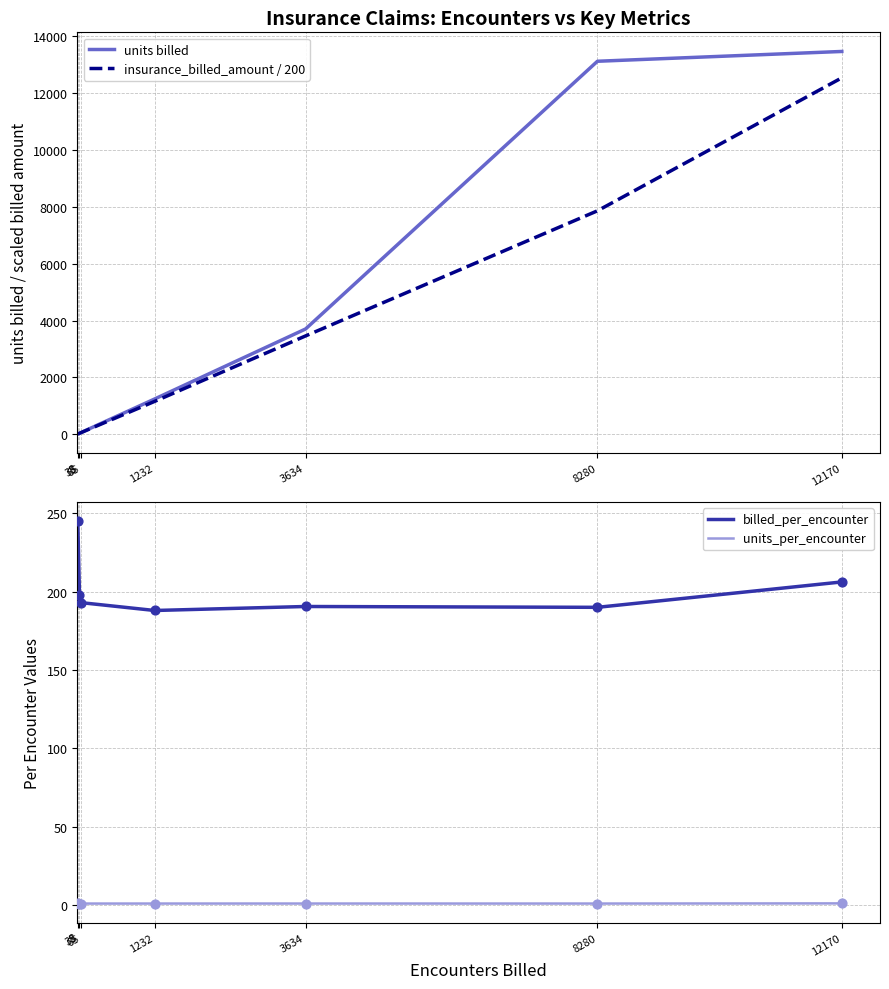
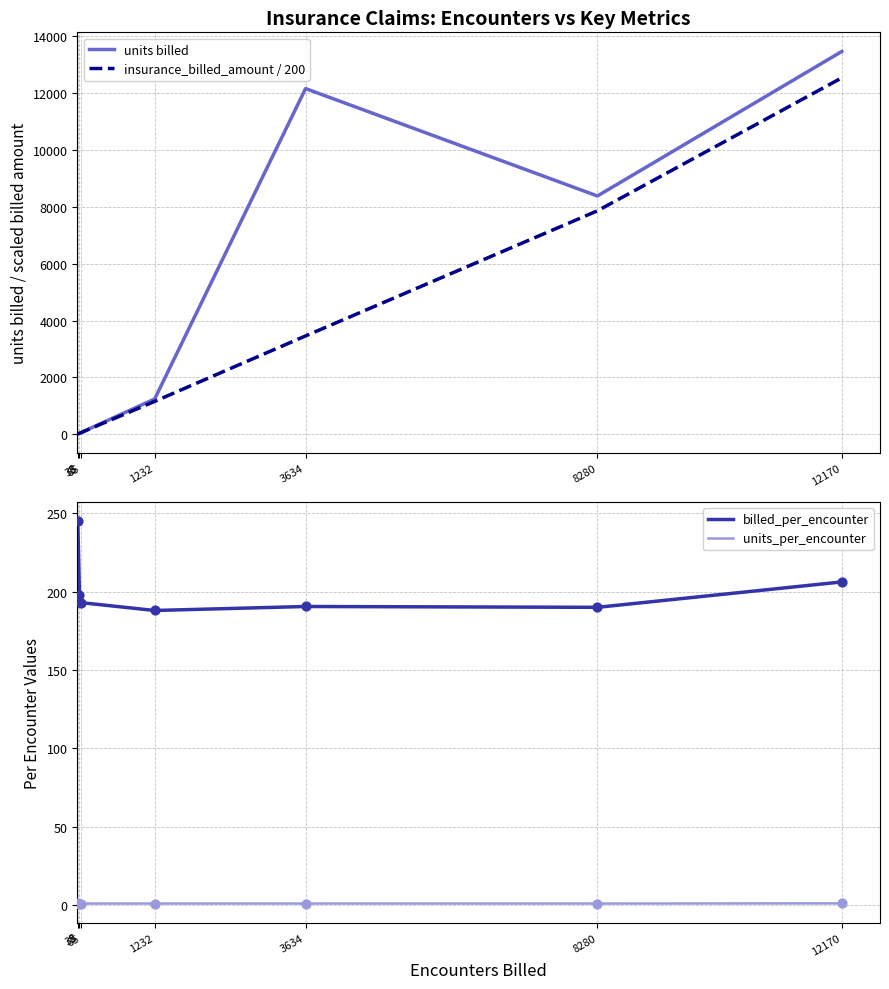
  {
    "Insurance Claims: Encounters vs Key Metrics": {
      "units billed": {
-       "3634": 3700,
-       "8280": 13100,
+       "3634": 12200,
+       "8280": 8400,
        "12170": 13500
      },
      "insurance_billed_amount / 200": {
        "3634": 3500,
        "8280": 7900,
        "12170": 12500
      }
    }
  }
